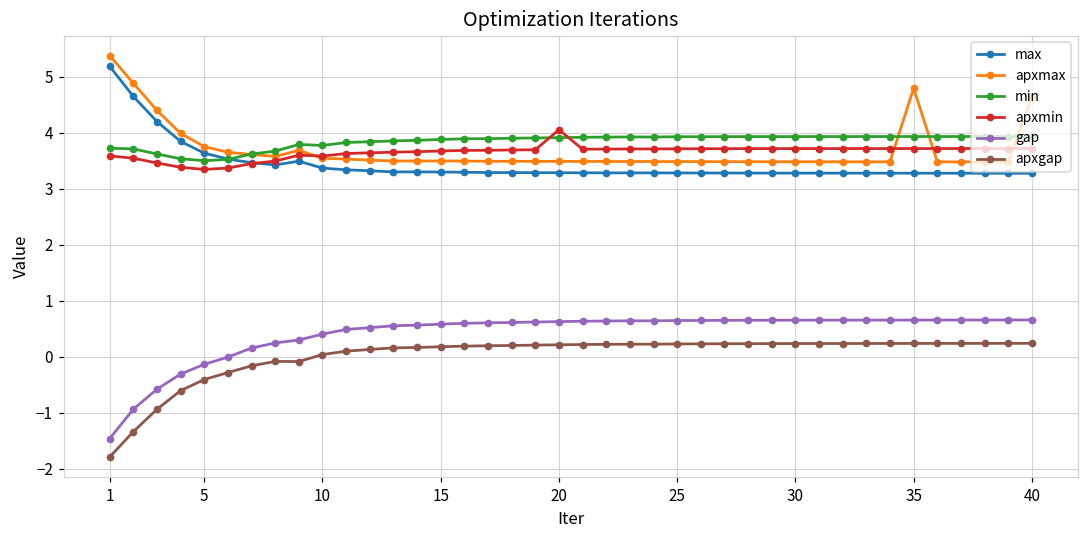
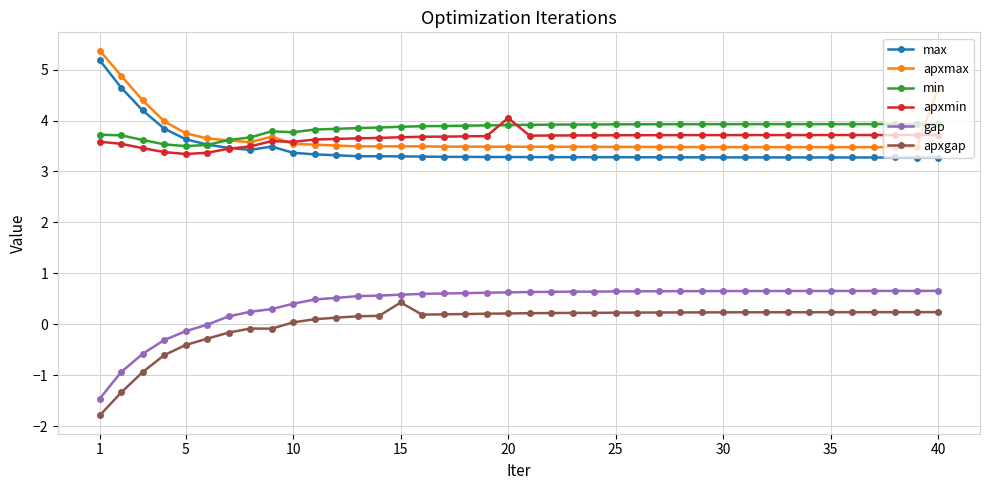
  {
    "max": {
      "1": 5.2,
      "5": 3.6,
      "10": 3.4,
      "15": 3.3,
      "20": 3.3,
      "25": 3.3,
      "30": 3.3,
      "35": 3.3
    },
    "apxmax": {
      "1": 5.4,
      "5": 3.8,
      "15": 3.5,
      "20": 3.5,
      "25": 3.5,
      "30": 3.5,
-     "35": 4.8
+     "35": 3.5
    },
    "min": {
      "1": 3.7,
      "5": 3.5,
      "10": 3.8,
      "15": 3.9,
      "20": 3.9,
      "25": 3.9,
      "30": 3.9,
      "35": 3.9
    },
    "apxmin": {
      "1": 3.6,
      "5": 3.3,
      "15": 3.7,
      "20": 4.0,
      "25": 3.7,
      "30": 3.7,
      "35": 3.7
    },
    "gap": {
      "1": -1.5,
      "5": -0.1,
      "10": 0.4,
      "15": 0.6,
      "20": 0.6,
      "25": 0.6,
      "30": 0.7,
      "35": 0.7,
      "40": 0.7
    },
    "apxgap": {
      "1": -1.8,
      "5": -0.4,
      "10": 0.0,
-     "15": 0.2,
+     "15": 0.4,
      "20": 0.2,
      "25": 0.2,
      "30": 0.2,
      "35": 0.2,
      "40": 0.2
    }
  }
